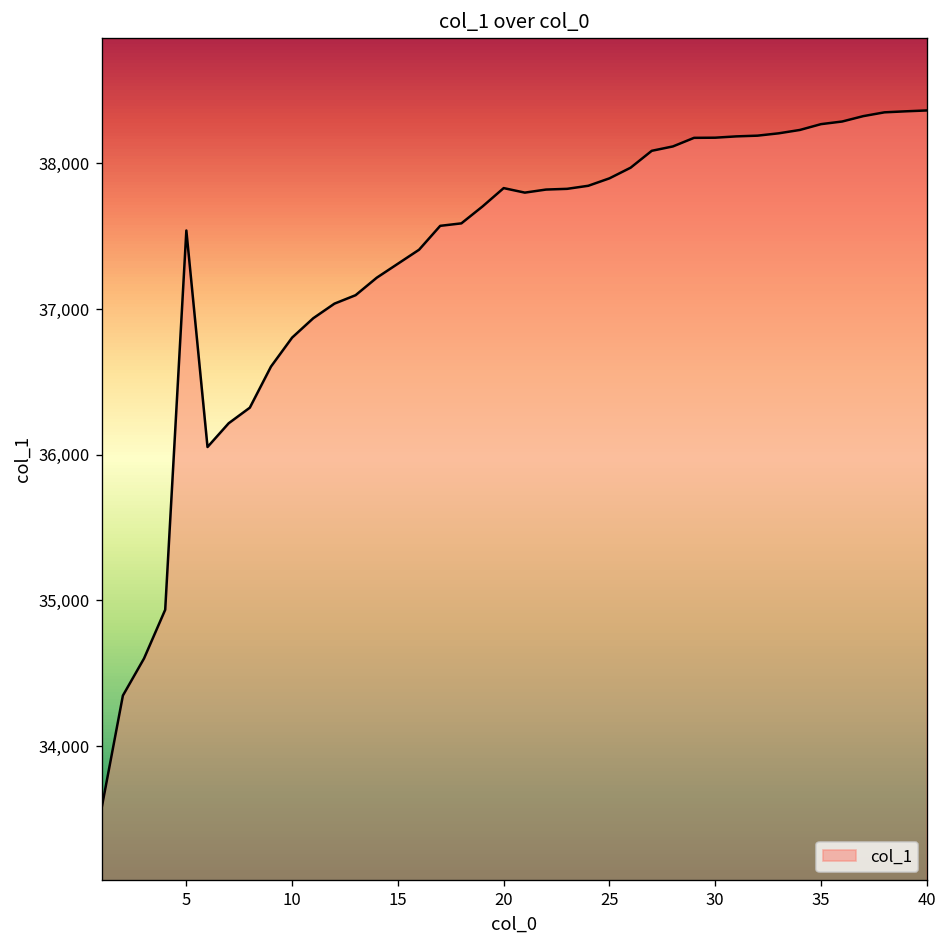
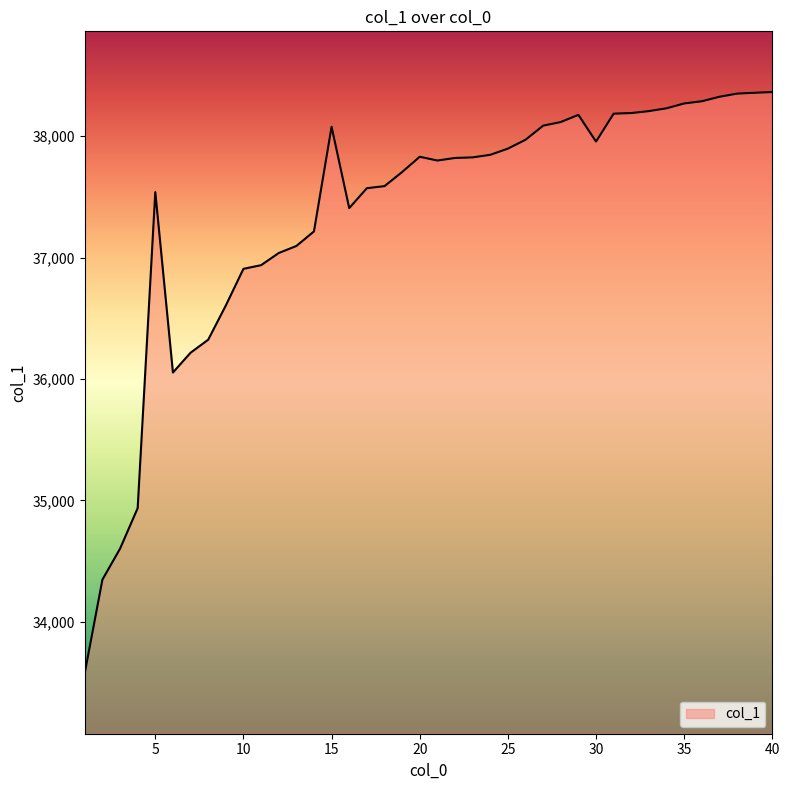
  {
    "5": "37,540",
-   "10": "36,800",
-   "15": "37,310",
+   "10": "36,910",
+   "15": "38,080",
    "20": "37,830",
    "25": "37,900",
-   "30": "38,180",
+   "30": "37,960",
    "35": "38,270",
    "40": "38,360"
  }
